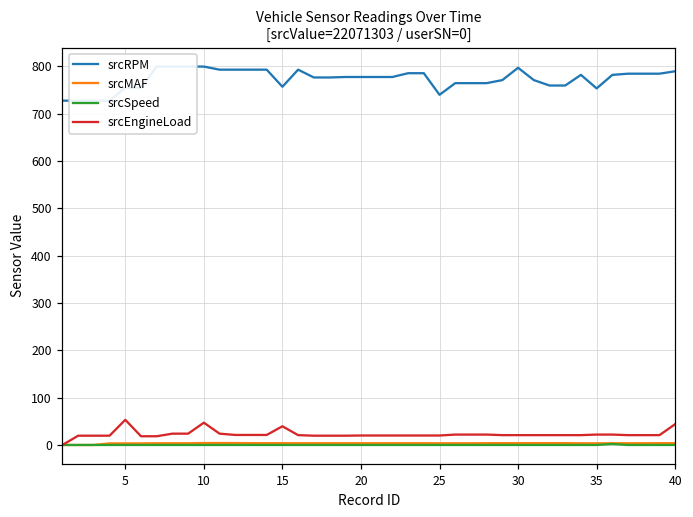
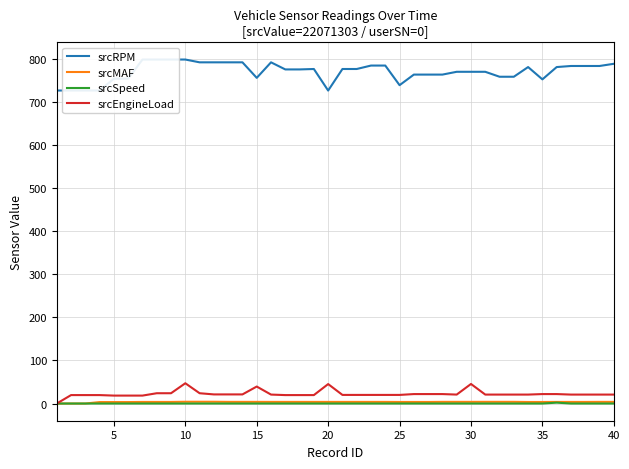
  {
    "srcRPM": {
      "10": 800,
      "15": 760,
-     "20": 780,
+     "20": 730,
      "25": 740,
-     "30": 800,
+     "30": 770,
      "35": 750,
      "40": 790
    },
    "srcEngineLoad": {
-     "5": 50,
+     "5": 20,
      "10": 50,
      "15": 40,
-     "20": 20,
+     "20": 50,
      "25": 20,
-     "30": 20,
+     "30": 50,
      "35": 20,
-     "40": 40
+     "40": 20
    }
  }
